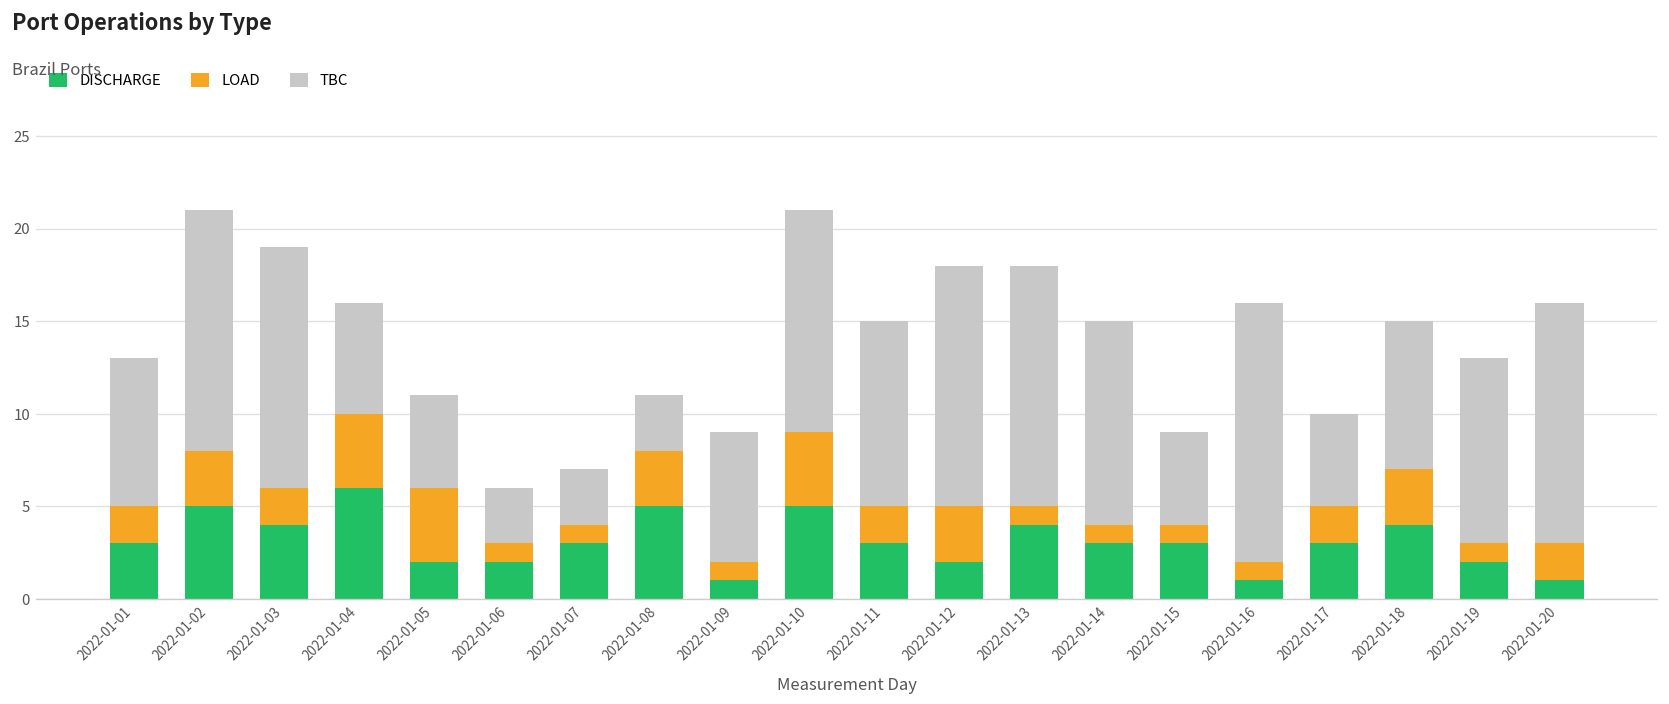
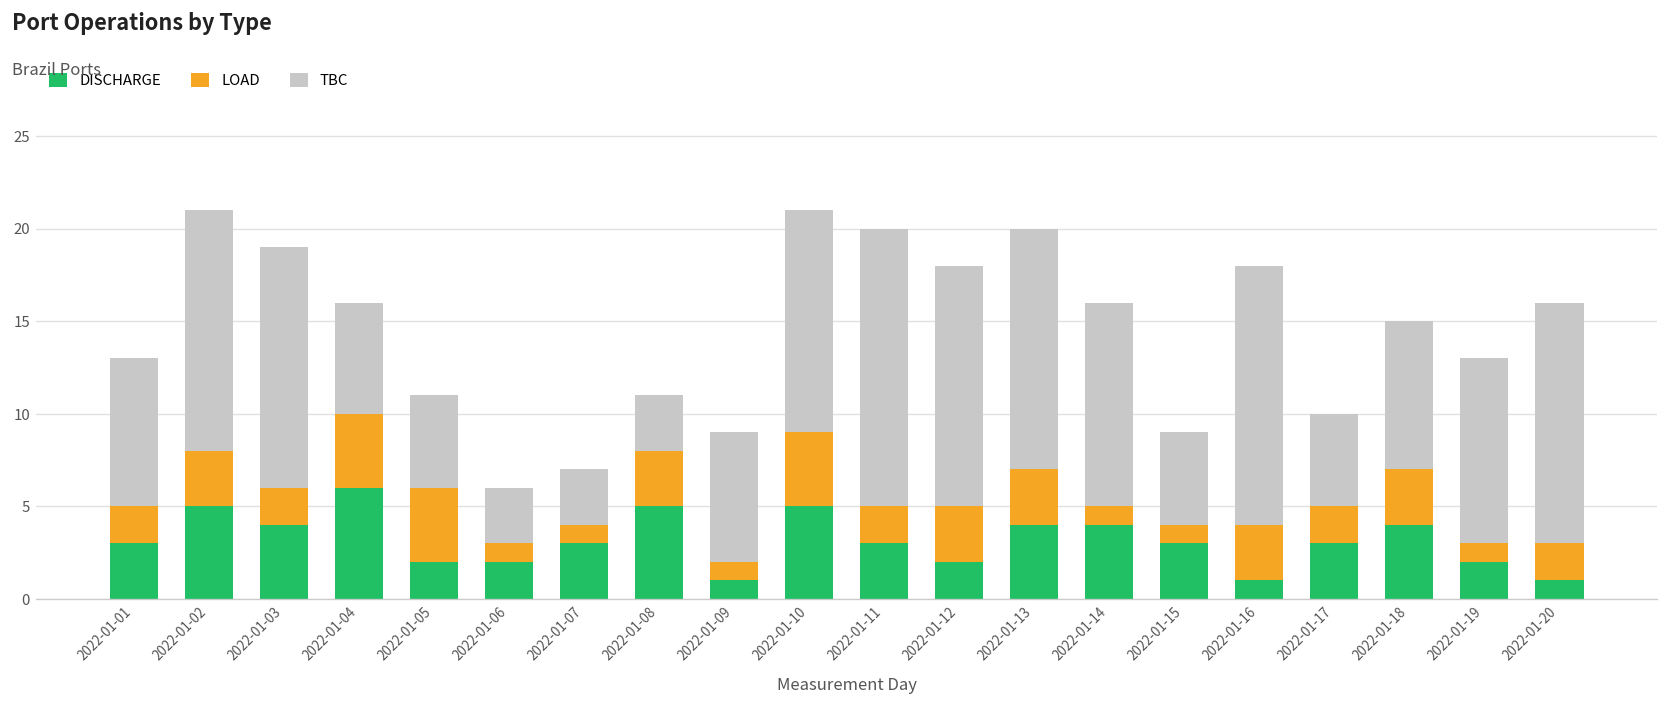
  {
    "DISCHARGE": {
      "2022-01-01": 3,
      "2022-01-02": 5,
      "2022-01-03": 4,
      "2022-01-04": 6,
      "2022-01-05": 2,
      "2022-01-06": 2,
      "2022-01-07": 3,
      "2022-01-08": 5,
      "2022-01-09": 1,
      "2022-01-10": 5,
      "2022-01-11": 3,
      "2022-01-12": 2,
      "2022-01-13": 4,
-     "2022-01-14": 3,
+     "2022-01-14": 4,
      "2022-01-15": 3,
      "2022-01-16": 1,
      "2022-01-17": 3,
      "2022-01-18": 4,
      "2022-01-19": 2,
      "2022-01-20": 1
    },
    "LOAD": {
      "2022-01-01": 2,
      "2022-01-02": 3,
      "2022-01-03": 2,
      "2022-01-04": 4,
      "2022-01-05": 4,
      "2022-01-06": 1,
      "2022-01-07": 1,
      "2022-01-08": 3,
      "2022-01-09": 1,
      "2022-01-10": 4,
      "2022-01-11": 2,
      "2022-01-12": 3,
-     "2022-01-13": 1,
+     "2022-01-13": 3,
      "2022-01-14": 1,
      "2022-01-15": 1,
-     "2022-01-16": 1,
+     "2022-01-16": 3,
      "2022-01-17": 2,
      "2022-01-18": 3,
      "2022-01-19": 1,
      "2022-01-20": 2
    },
    "TBC": {
      "2022-01-01": 8,
      "2022-01-02": 13,
      "2022-01-03": 13,
      "2022-01-04": 6,
      "2022-01-05": 5,
      "2022-01-06": 3,
      "2022-01-07": 3,
      "2022-01-08": 3,
      "2022-01-09": 7,
      "2022-01-10": 12,
-     "2022-01-11": 10,
+     "2022-01-11": 15,
      "2022-01-12": 13,
      "2022-01-13": 13,
      "2022-01-14": 11,
      "2022-01-15": 5,
      "2022-01-16": 14,
      "2022-01-17": 5,
      "2022-01-18": 8,
      "2022-01-19": 10,
      "2022-01-20": 13
    }
  }
